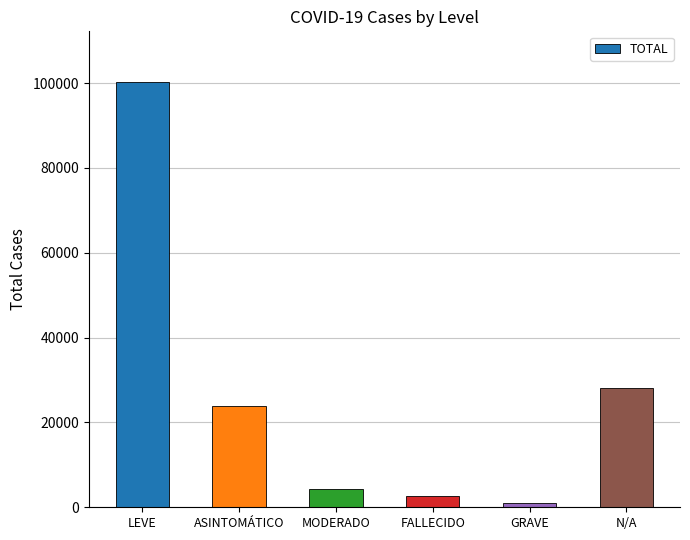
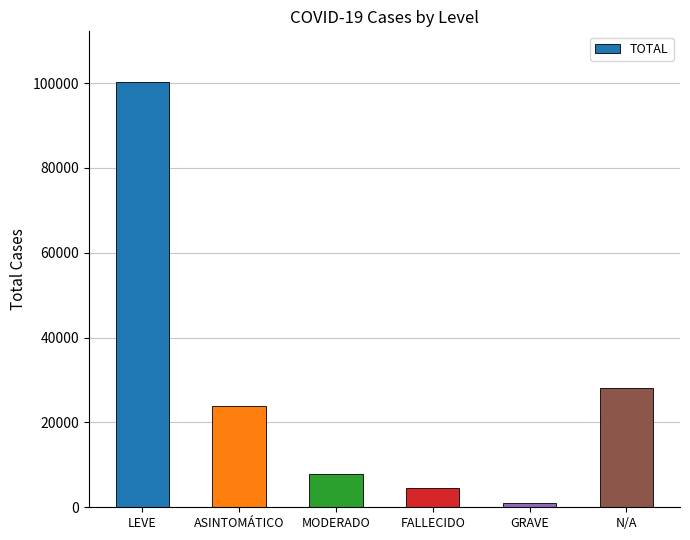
  {
    "LEVE": 100000,
    "ASINTOMÁTICO": 24000,
-   "MODERADO": 4000,
-   "FALLECIDO": 3000,
+   "MODERADO": 8000,
+   "FALLECIDO": 5000,
    "GRAVE": 1000,
    "N/A": 28000
  }
